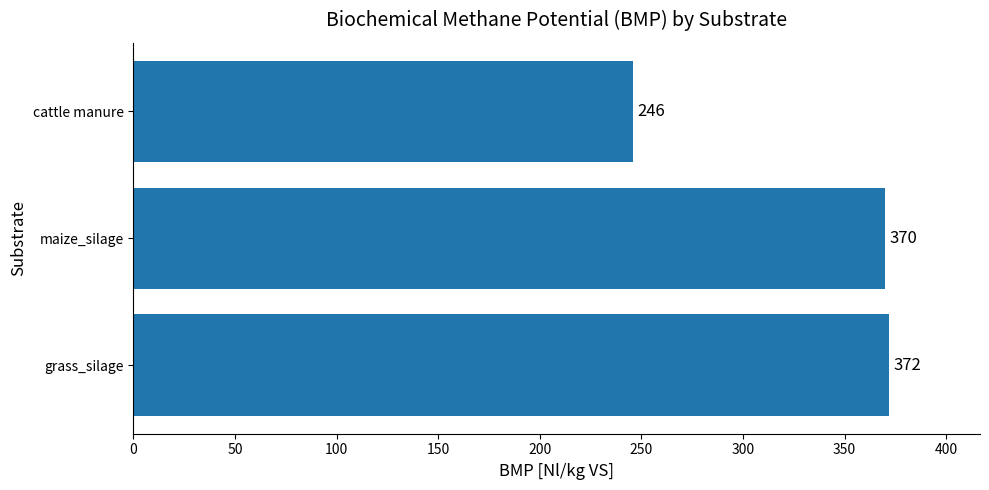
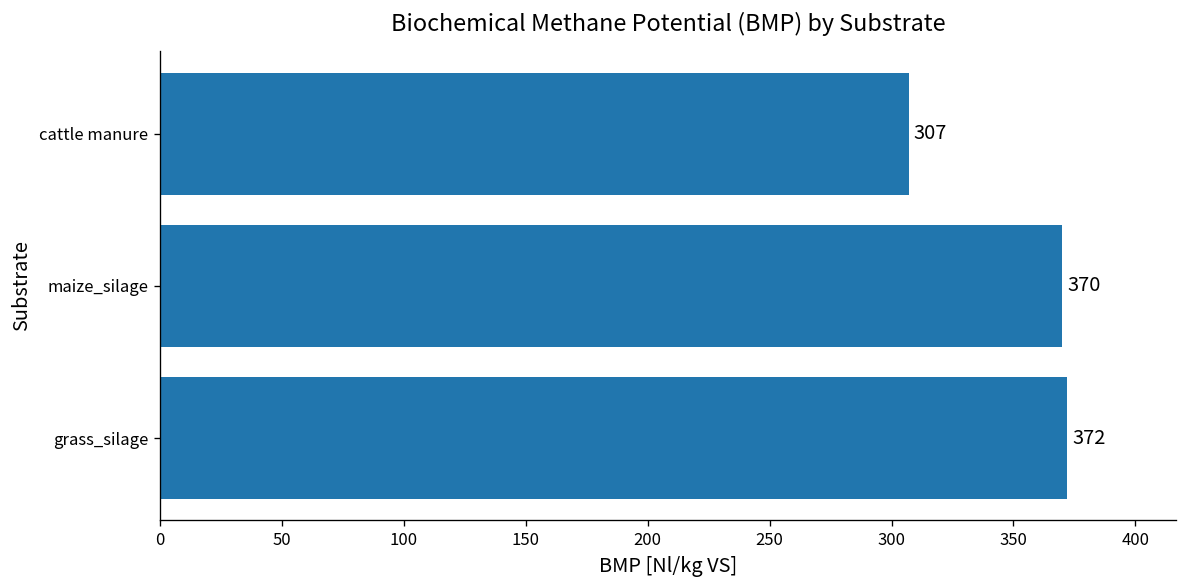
  {
-   "cattle manure": 246,
+   "cattle manure": 307,
    "maize_silage": 370,
    "grass_silage": 372
  }
